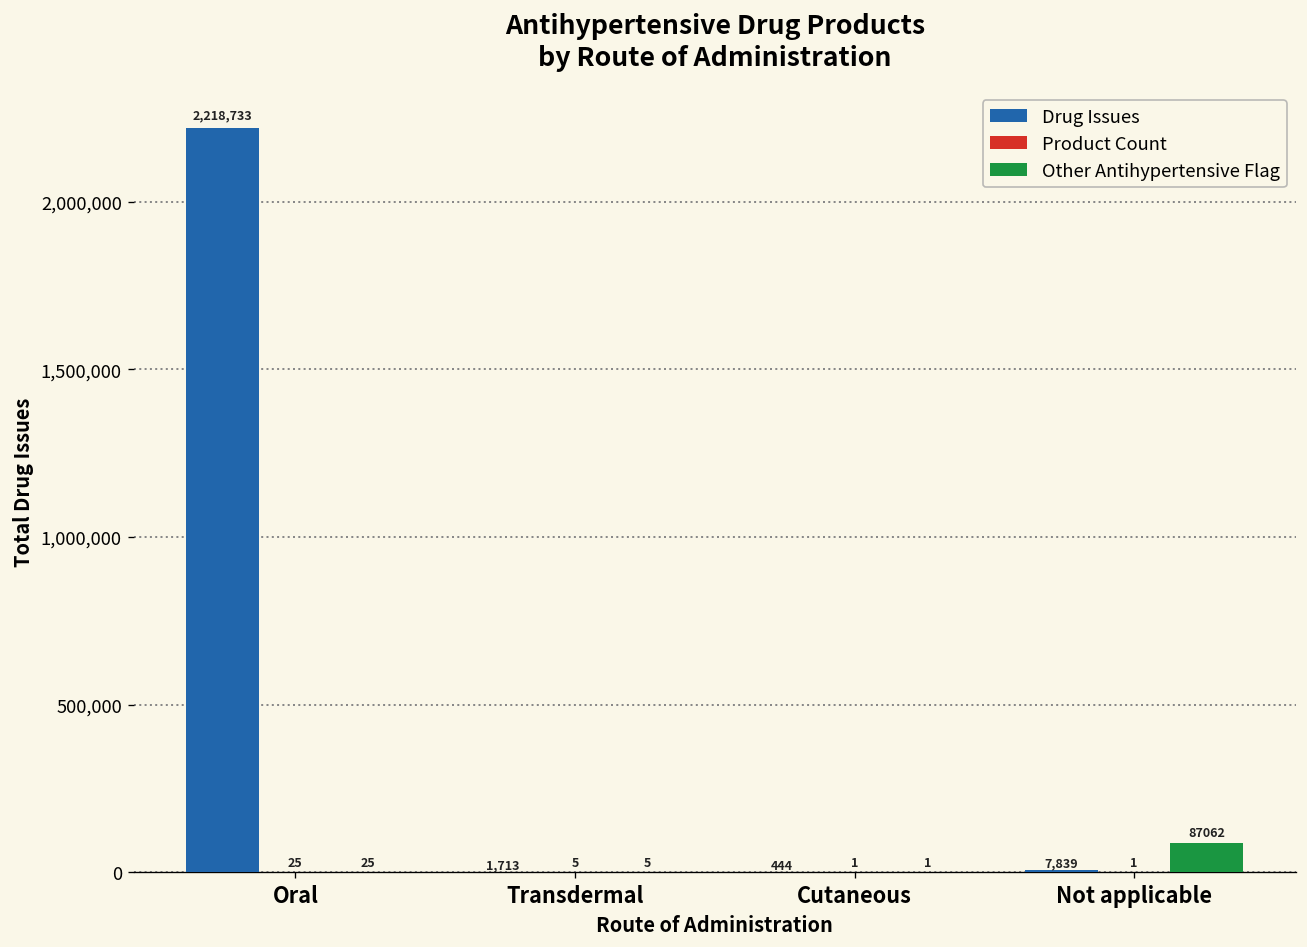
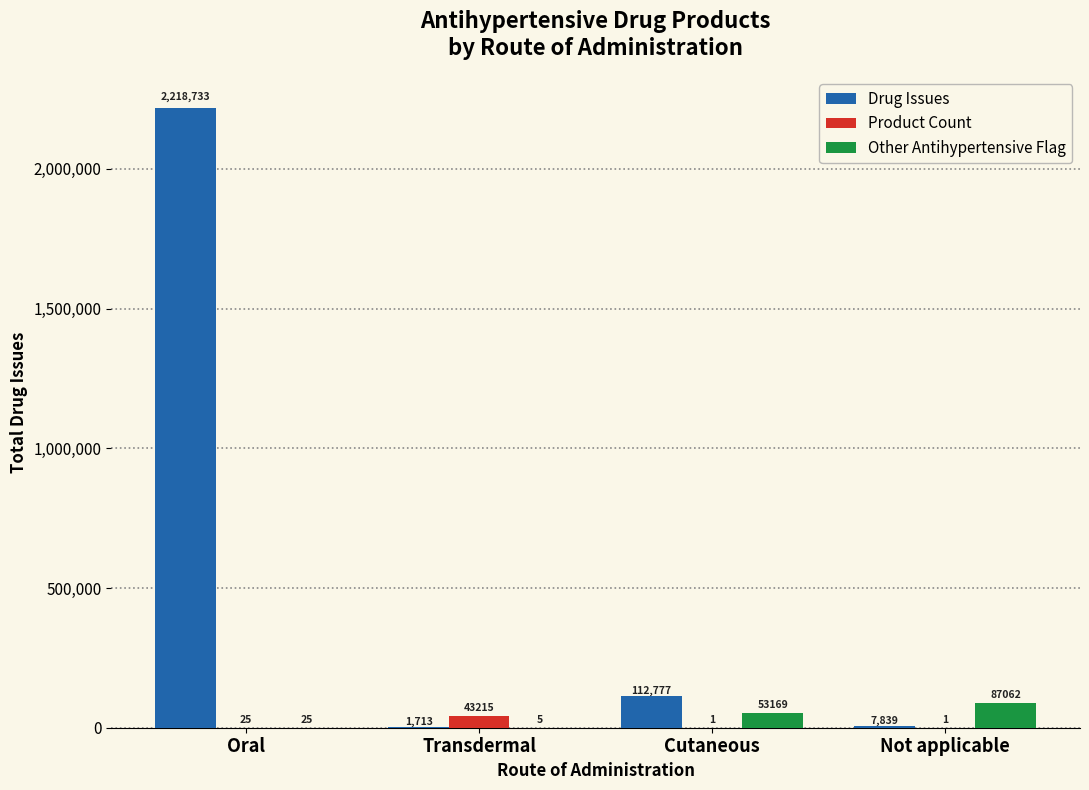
  {
    "Drug Issues": {
      "Oral": "2,218,733",
      "Transdermal": "1,713",
-     "Cutaneous": "444",
+     "Cutaneous": "112,777",
      "Not applicable": "7,839"
    },
    "Product Count": {
      "Oral": "25",
-     "Transdermal": "5",
+     "Transdermal": "43215",
      "Cutaneous": "1",
      "Not applicable": "1"
    },
    "Other Antihypertensive Flag": {
      "Oral": "25",
      "Transdermal": "5",
-     "Cutaneous": "1",
+     "Cutaneous": "53169",
      "Not applicable": "87062"
    }
  }
